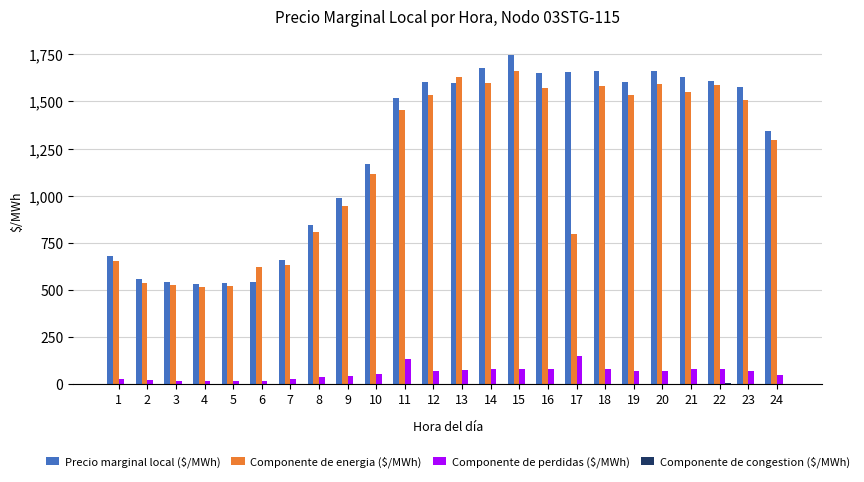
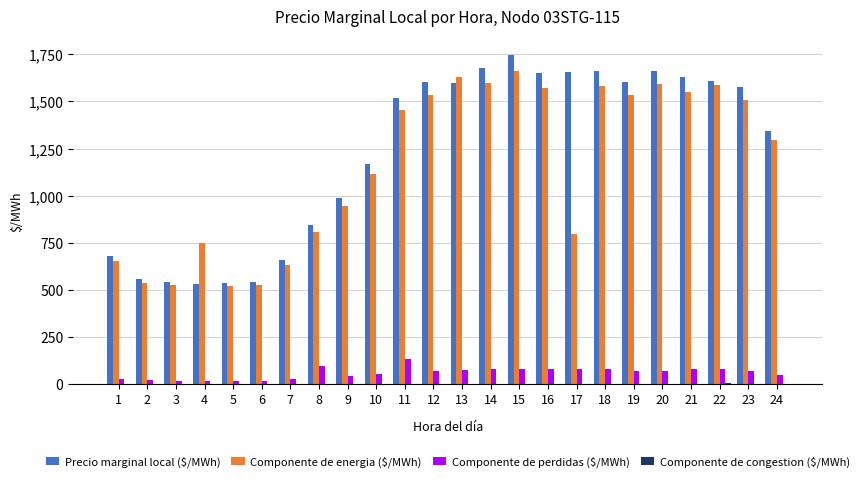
  {
    "Precio marginal local ($/MWh)": {
      "1": "680",
      "2": "560",
      "3": "540",
      "4": "530",
      "5": "530",
      "6": "540",
      "7": "660",
      "8": "840",
      "9": "990",
      "10": "1,170",
      "11": "1,520",
      "12": "1,600",
      "13": "1,600",
      "14": "1,680",
      "15": "1,750",
      "16": "1,650",
      "17": "1,650",
      "18": "1,660",
      "19": "1,610",
      "20": "1,660",
      "21": "1,630",
      "22": "1,610",
      "23": "1,570",
      "24": "1,350"
    },
    "Componente de energia ($/MWh)": {
      "1": "650",
      "2": "540",
      "3": "520",
-     "4": "520",
+     "4": "750",
      "5": "520",
-     "6": "620",
+     "6": "520",
      "7": "630",
      "8": "810",
      "9": "940",
      "10": "1,120",
      "11": "1,450",
      "12": "1,530",
      "13": "1,630",
      "14": "1,600",
      "15": "1,660",
      "16": "1,570",
      "17": "790",
      "18": "1,580",
      "19": "1,540",
      "20": "1,590",
      "21": "1,550",
      "22": "1,590",
      "23": "1,510",
      "24": "1,300"
    },
    "Componente de perdidas ($/MWh)": {
      "1": "30",
      "2": "20",
      "3": "20",
      "4": "20",
      "5": "20",
      "6": "20",
      "7": "30",
-     "8": "40",
+     "8": "90",
      "9": "40",
      "10": "50",
      "11": "130",
      "12": "70",
      "13": "70",
      "14": "80",
      "15": "80",
      "16": "80",
-     "17": "150",
+     "17": "80",
      "18": "80",
      "19": "70",
      "20": "70",
      "21": "80",
      "22": "80",
      "23": "70",
      "24": "50"
    },
    "Componente de congestion ($/MWh)": {
      "1": "0",
      "2": "0",
      "3": "0",
      "4": "0",
      "5": "0",
      "6": "0",
      "7": "0",
      "8": "0",
      "9": "0",
      "10": "0",
      "11": "0",
      "12": "0",
      "13": "0",
      "14": "0",
      "15": "0",
      "16": "0",
      "17": "0",
      "18": "0",
      "19": "0",
      "20": "0",
      "21": "0",
      "23": "0",
      "24": "0"
    }
  }
